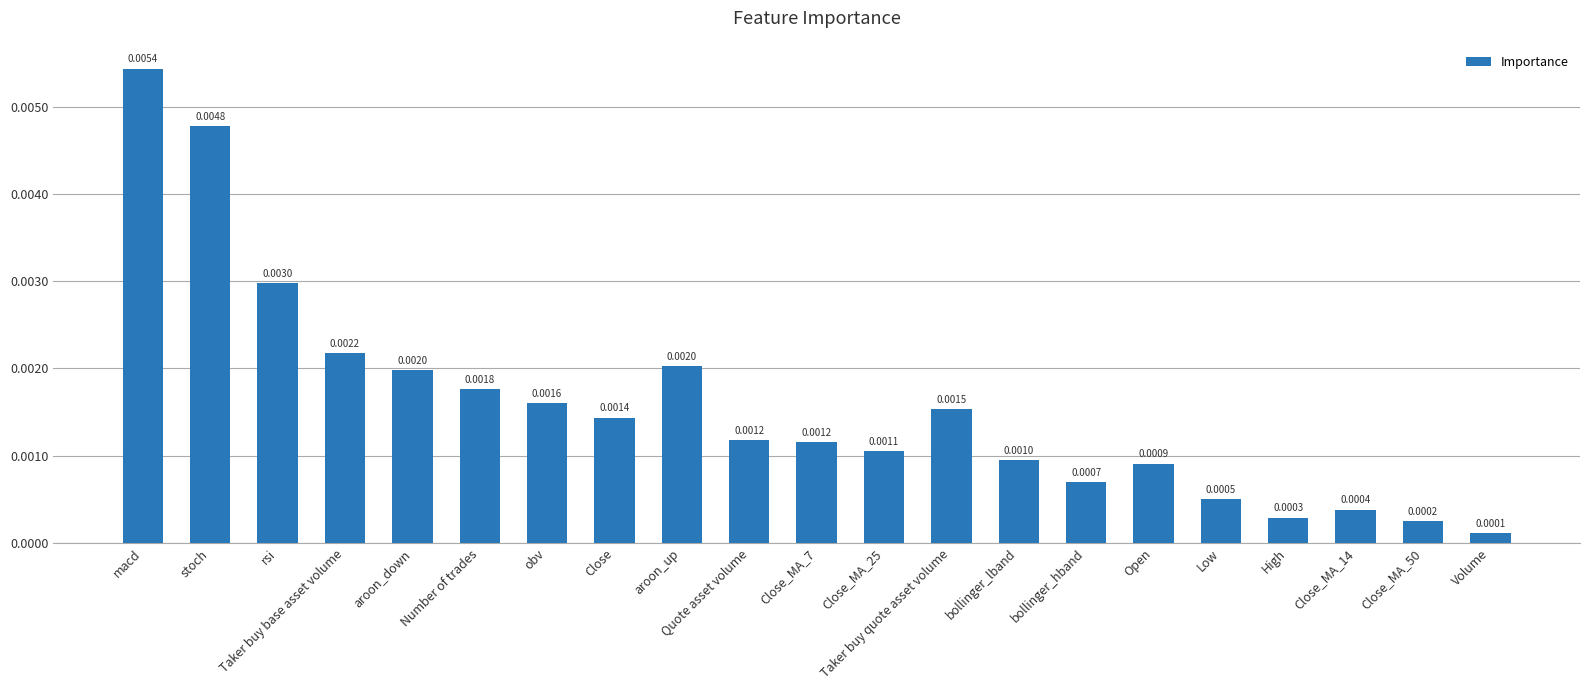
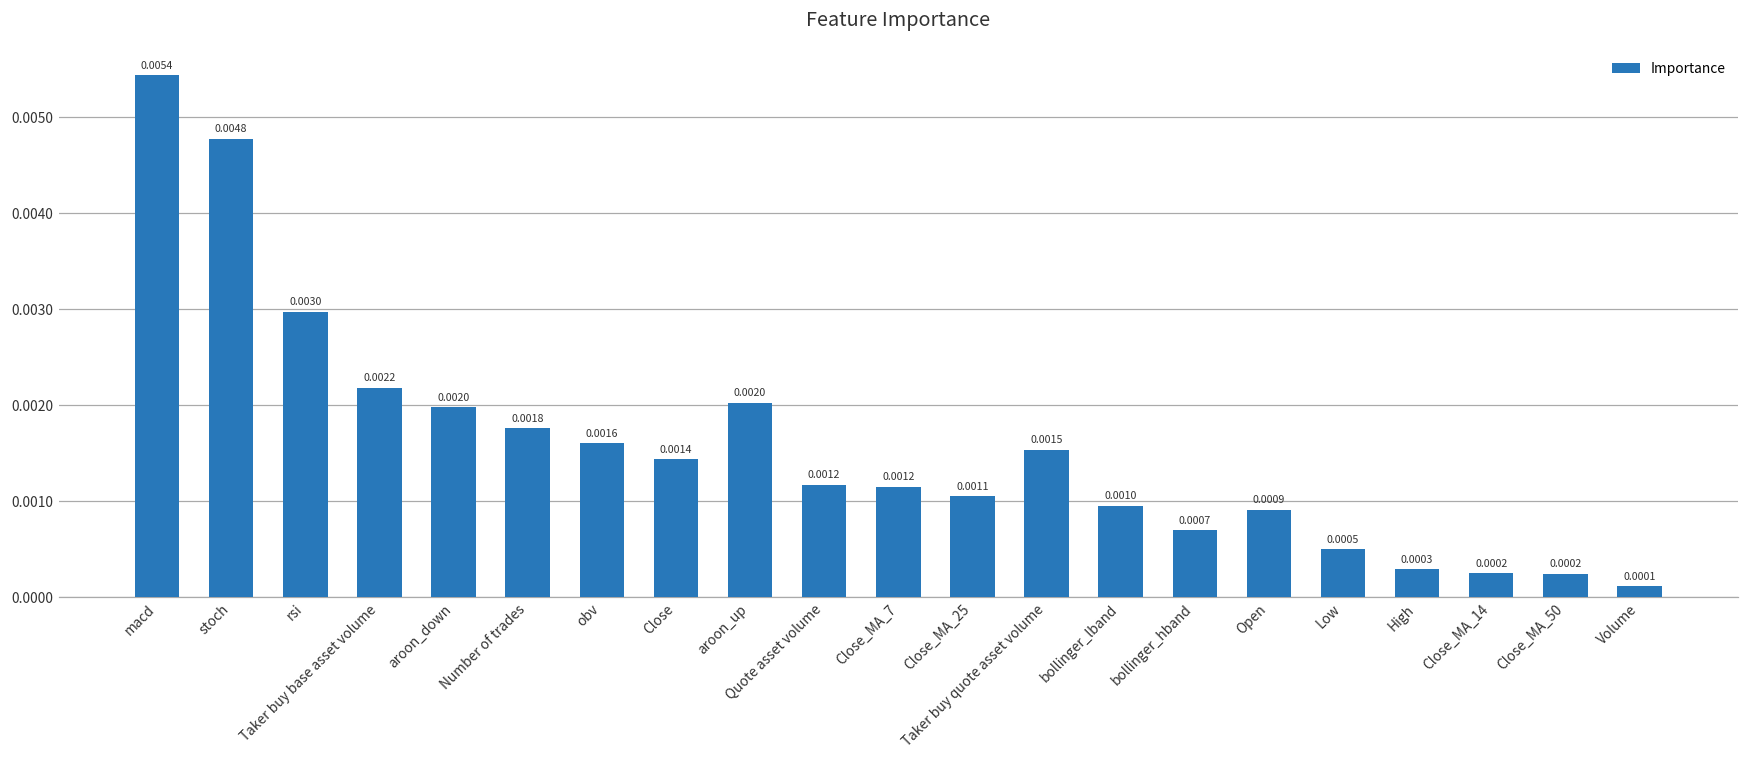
  {
    "macd": 0.0054,
    "stoch": 0.0048,
    "rsi": 0.0030,
    "Taker buy base asset volume": 0.0022,
    "aroon_down": 0.0020,
    "Number of trades": 0.0018,
    "obv": 0.0016,
    "Close": 0.0014,
    "aroon_up": 0.0020,
    "Quote asset volume": 0.0012,
    "Close_MA_7": 0.0012,
    "Close_MA_25": 0.0011,
    "Taker buy quote asset volume": 0.0015,
    "bollinger_lband": 0.0010,
    "bollinger_hband": 0.0007,
    "Open": 0.0009,
    "Low": 0.0005,
    "High": 0.0003,
-   "Close_MA_14": 0.0004,
+   "Close_MA_14": 0.0002,
    "Close_MA_50": 0.0002,
    "Volume": 0.0001
  }
